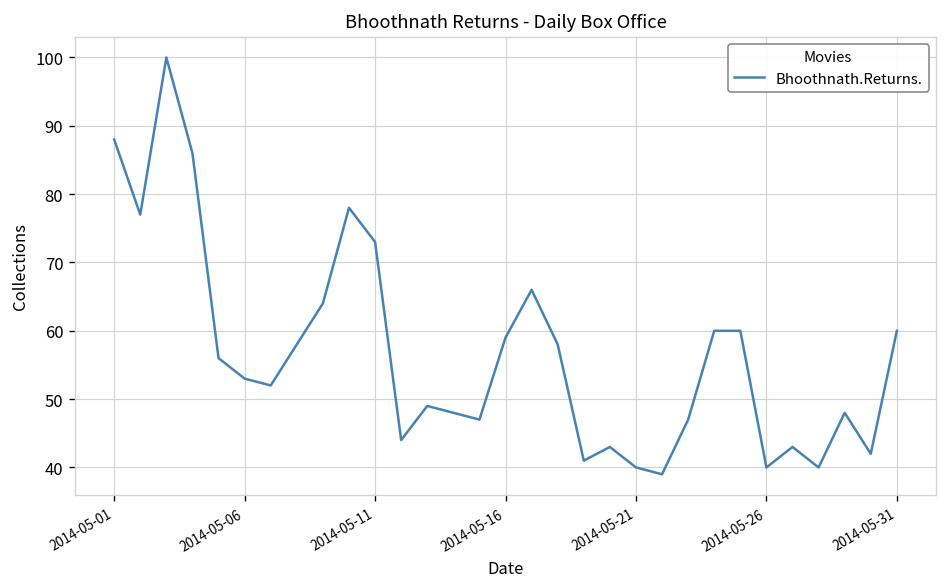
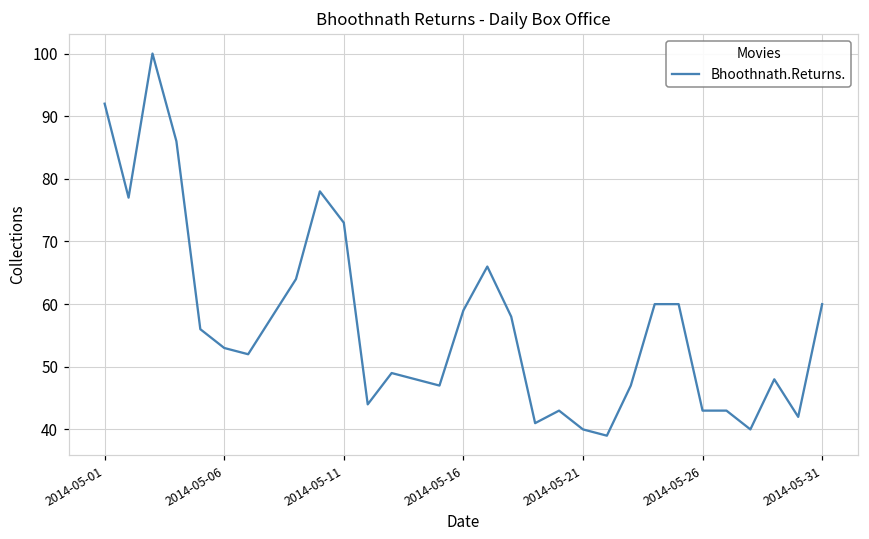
  {
-   "2014-05-01": 88,
+   "2014-05-01": 92,
    "2014-05-06": 53,
    "2014-05-11": 73,
    "2014-05-16": 59,
    "2014-05-21": 40,
-   "2014-05-26": 40,
+   "2014-05-26": 43,
    "2014-05-31": 60
  }
